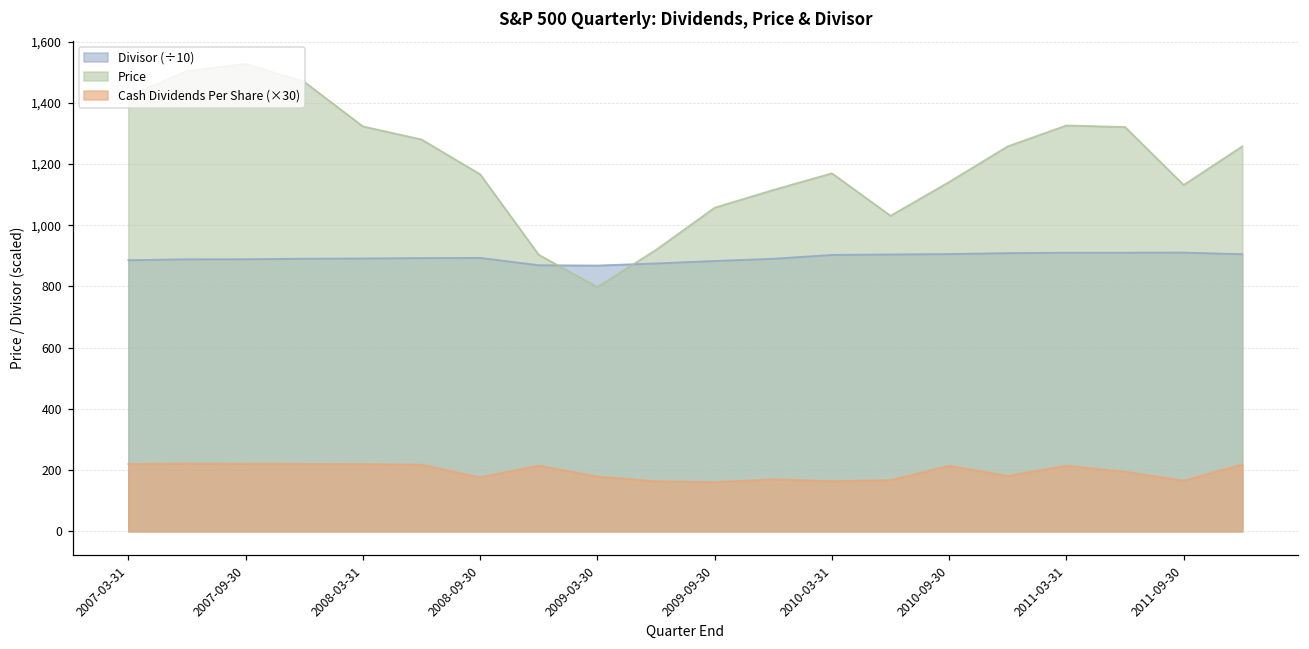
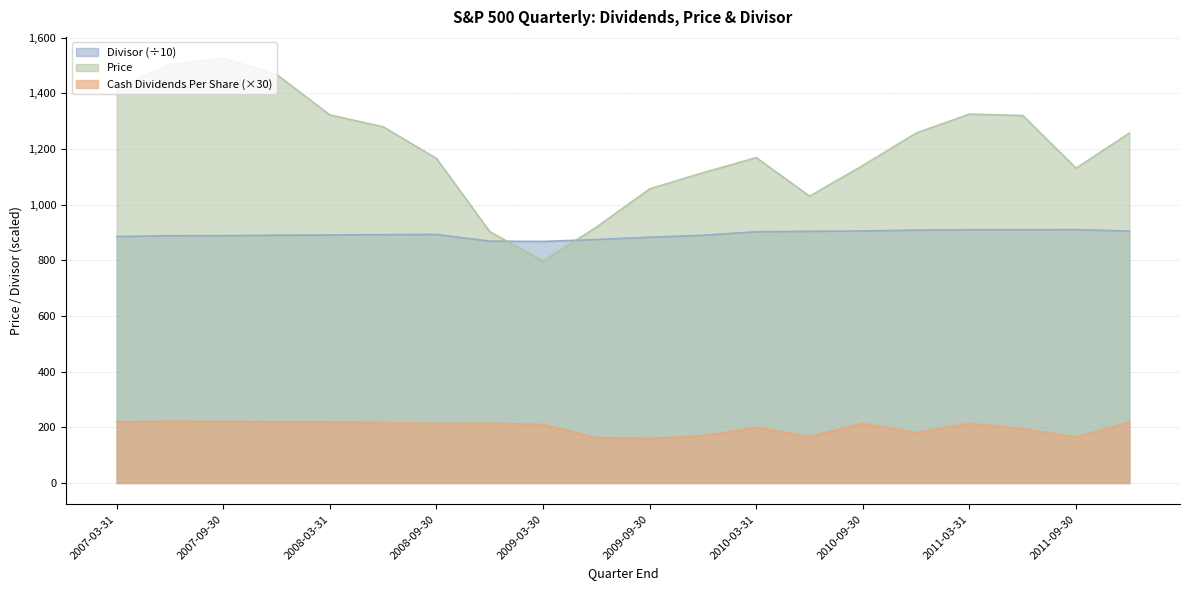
  {
    "Cash Dividends Per Share (×30)": {
      "2007-03-31": 220,
      "2007-09-30": 220,
      "2008-03-31": 220,
-     "2008-09-30": 180,
-     "2009-03-30": 180,
+     "2008-09-30": 210,
+     "2009-03-30": 210,
      "2009-09-30": 160,
-     "2010-03-31": 160,
+     "2010-03-31": 200,
      "2010-09-30": 210,
      "2011-03-31": 210,
      "2011-09-30": 170
    }
  }
